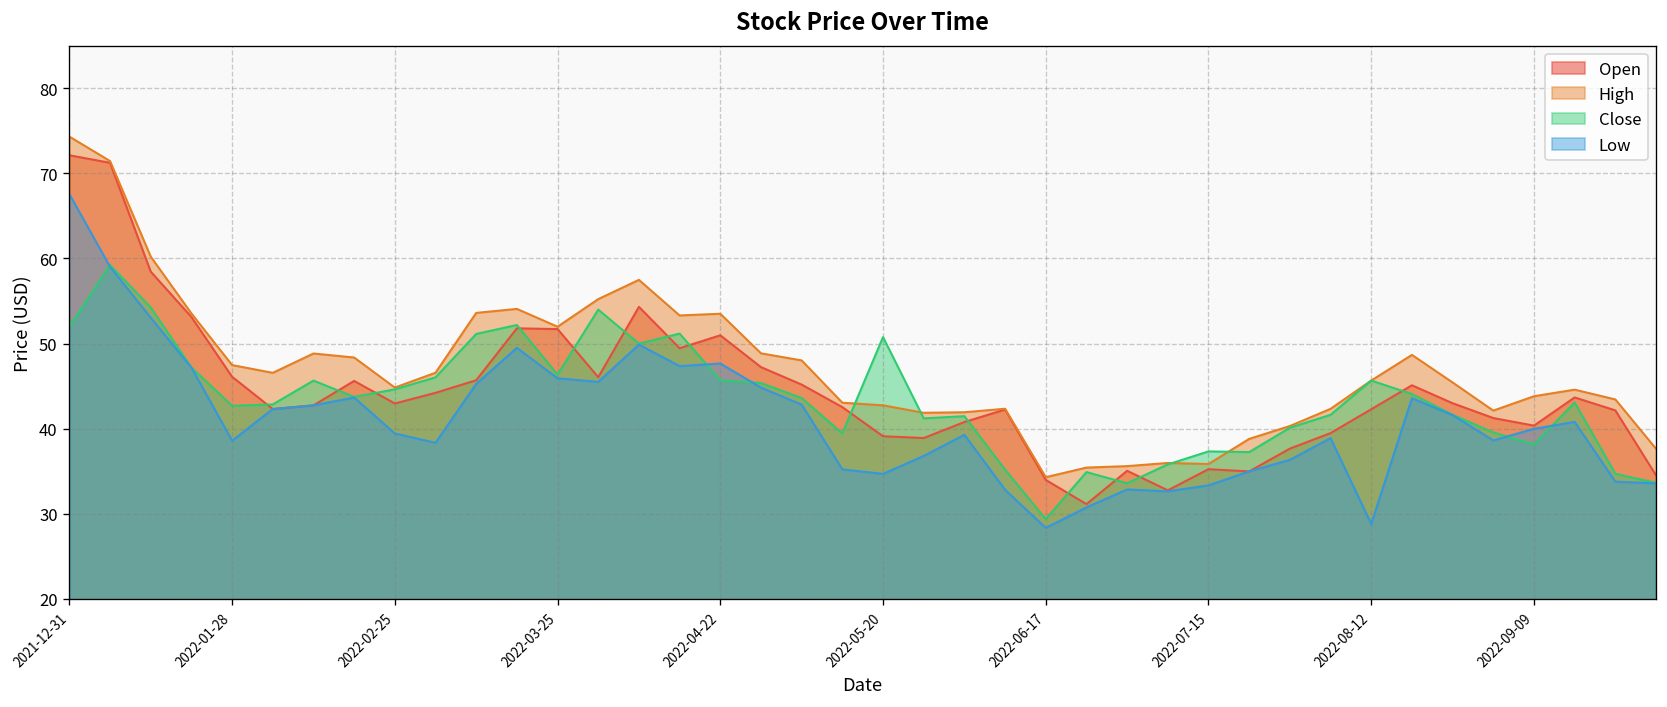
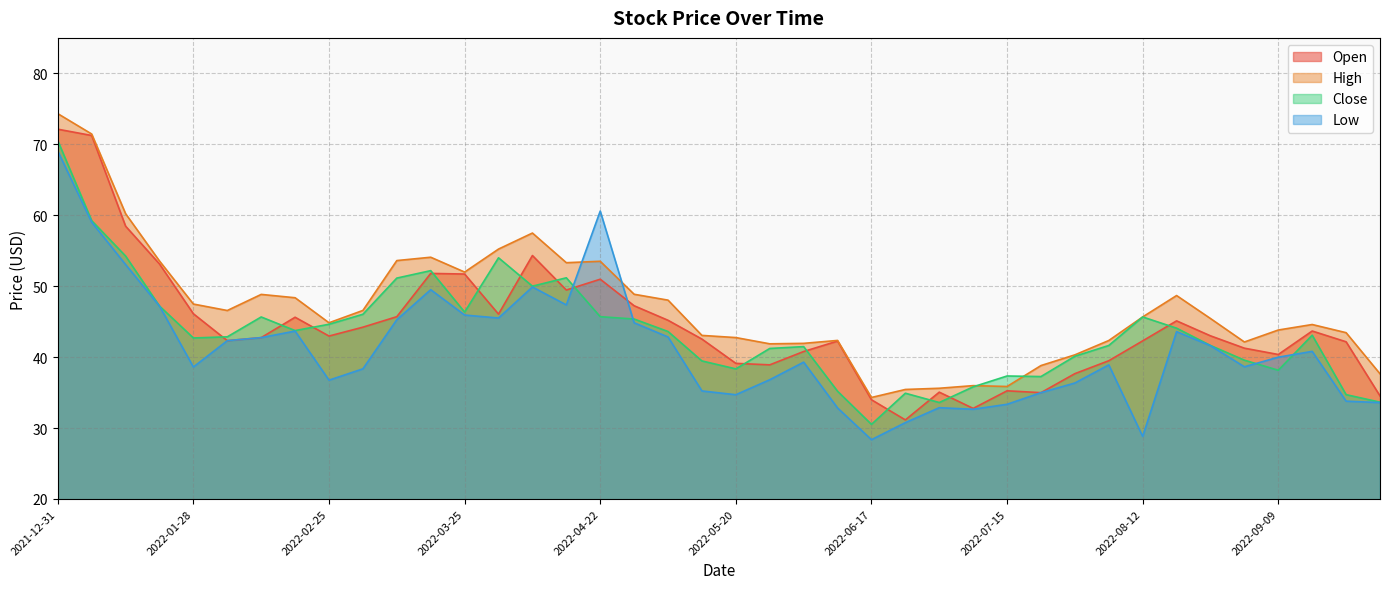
  {
    "Close": {
-     "2021-12-31": 52,
+     "2021-12-31": 71,
      "2022-01-28": 43,
      "2022-03-25": 46,
      "2022-04-22": 46,
-     "2022-05-20": 51,
-     "2022-06-17": 29,
+     "2022-05-20": 38,
+     "2022-06-17": 31,
      "2022-07-15": 37,
      "2022-09-09": 38
    },
    "Low": {
-     "2021-12-31": 68,
+     "2021-12-31": 69,
      "2022-01-28": 39,
-     "2022-02-25": 39,
+     "2022-02-25": 37,
      "2022-03-25": 46,
-     "2022-04-22": 48,
+     "2022-04-22": 61,
      "2022-05-20": 35,
      "2022-06-17": 28,
      "2022-07-15": 33,
      "2022-08-12": 29,
      "2022-09-09": 40
    }
  }
